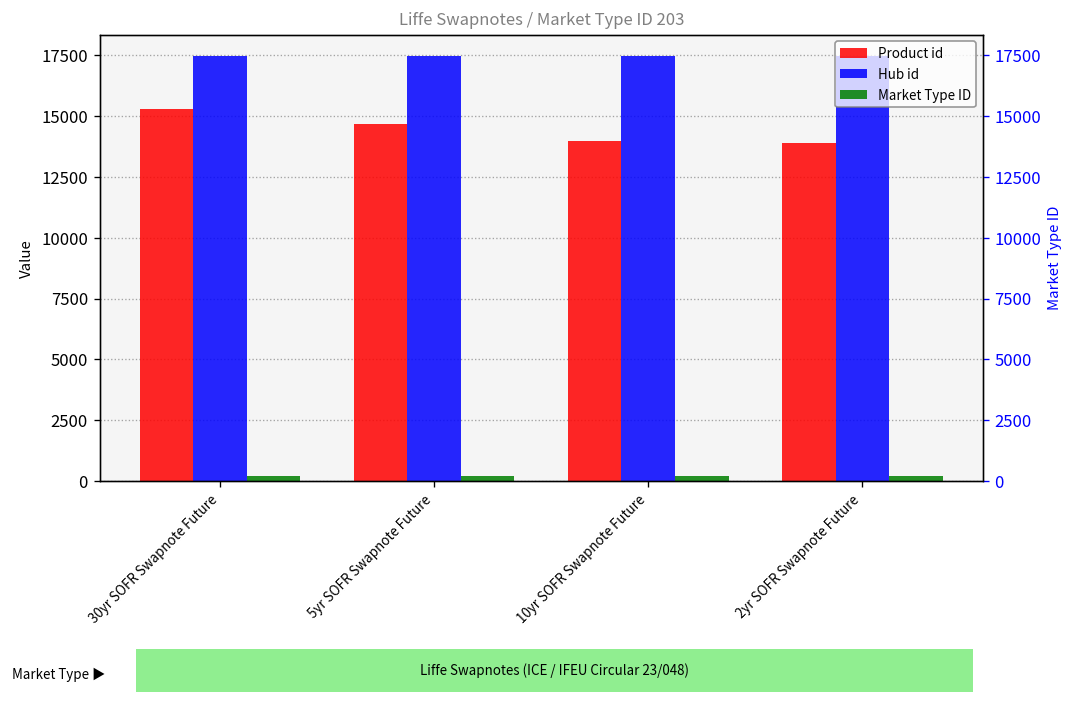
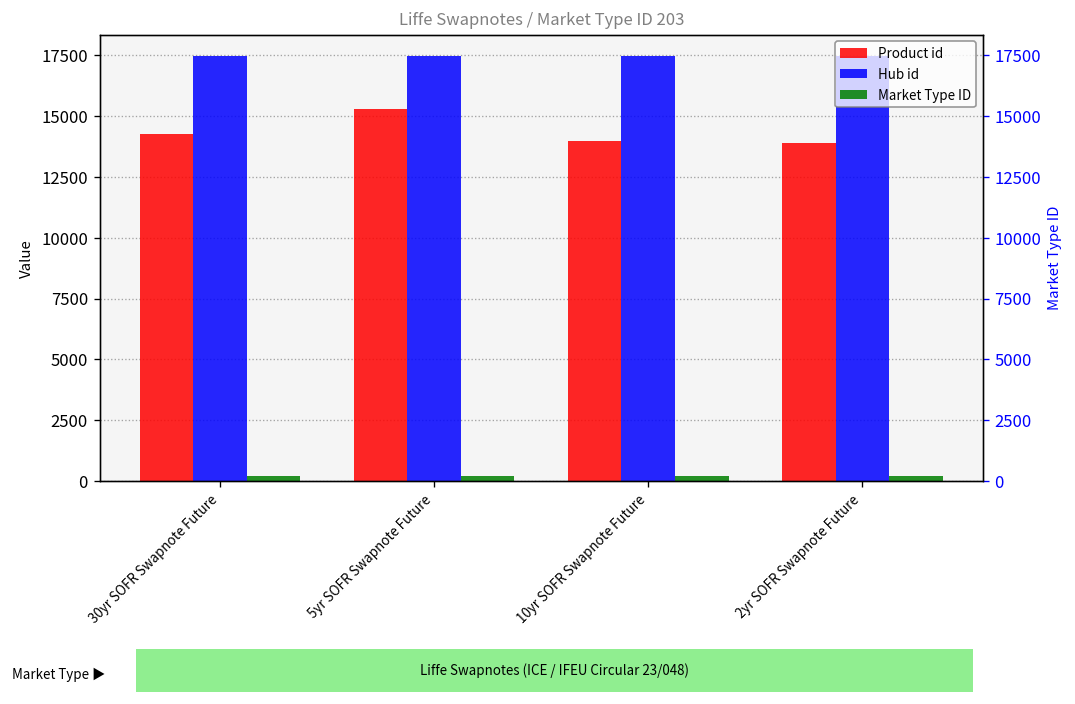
  {
    "Product id": {
-     "30yr SOFR Swapnote Future": 15300,
-     "5yr SOFR Swapnote Future": 14700,
+     "30yr SOFR Swapnote Future": 14300,
+     "5yr SOFR Swapnote Future": 15300,
      "10yr SOFR Swapnote Future": 14000,
      "2yr SOFR Swapnote Future": 13900
    },
    "Hub id": {
      "30yr SOFR Swapnote Future": 17500,
      "5yr SOFR Swapnote Future": 17500,
      "10yr SOFR Swapnote Future": 17500
    },
    "Market Type ID": {
      "30yr SOFR Swapnote Future": 200,
      "5yr SOFR Swapnote Future": 200,
      "10yr SOFR Swapnote Future": 200,
      "2yr SOFR Swapnote Future": 200
    }
  }
